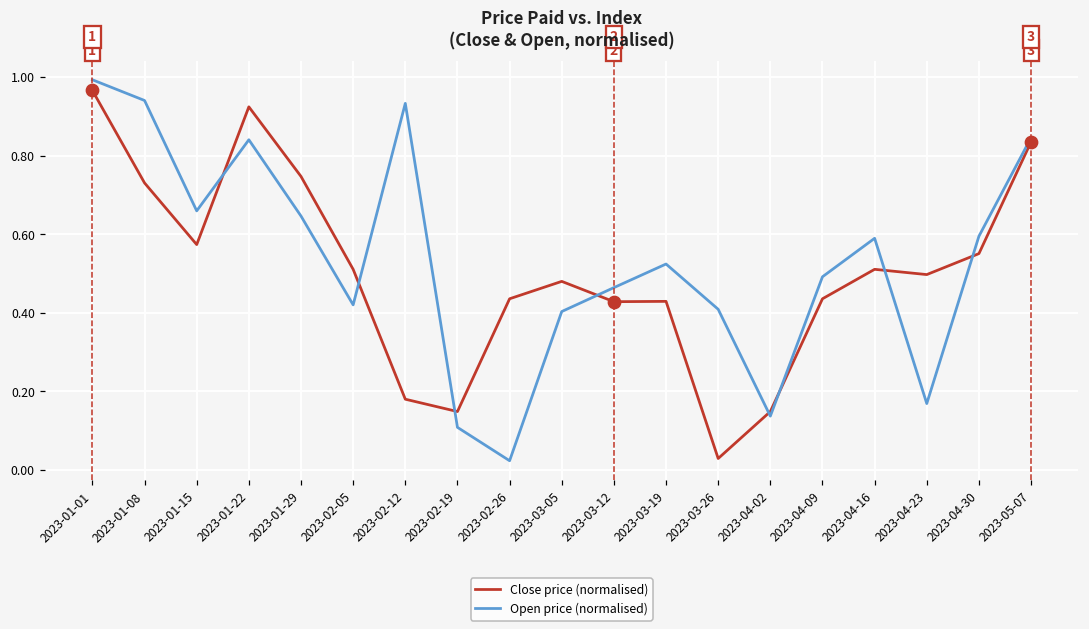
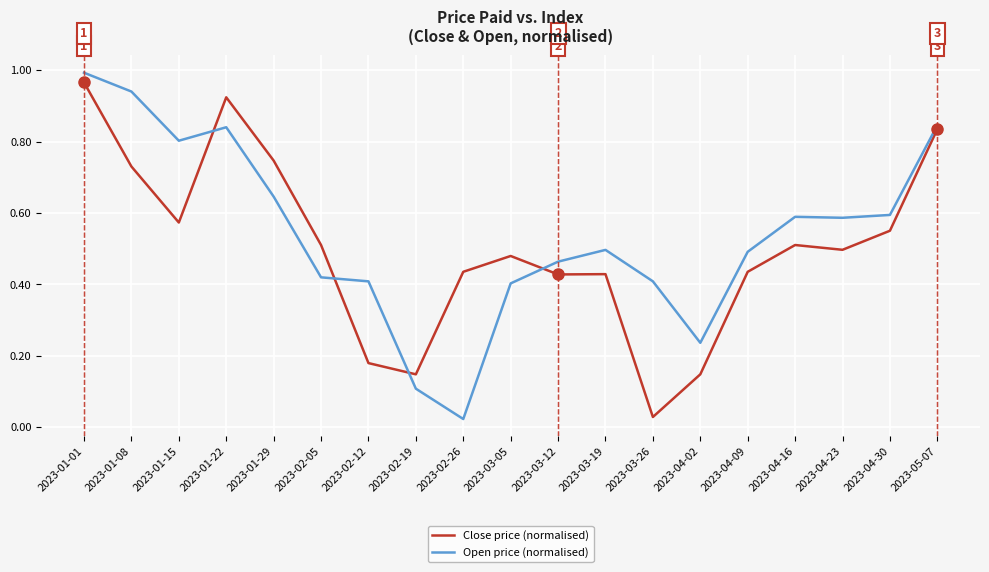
  {
    "Open price (normalised)": {
      "2023-01-08": 0.94,
-     "2023-01-15": 0.66,
+     "2023-01-15": 0.80,
      "2023-01-22": 0.84,
      "2023-01-29": 0.65,
      "2023-02-05": 0.42,
-     "2023-02-12": 0.93,
+     "2023-02-12": 0.41,
      "2023-02-19": 0.11,
      "2023-02-26": 0.02,
      "2023-03-05": 0.40,
      "2023-03-12": 0.46,
-     "2023-03-19": 0.52,
+     "2023-03-19": 0.50,
      "2023-03-26": 0.41,
-     "2023-04-02": 0.14,
+     "2023-04-02": 0.24,
      "2023-04-09": 0.49,
      "2023-04-16": 0.59,
-     "2023-04-23": 0.17,
+     "2023-04-23": 0.59,
      "2023-04-30": 0.59,
      "2023-05-07": 0.85
    }
  }
